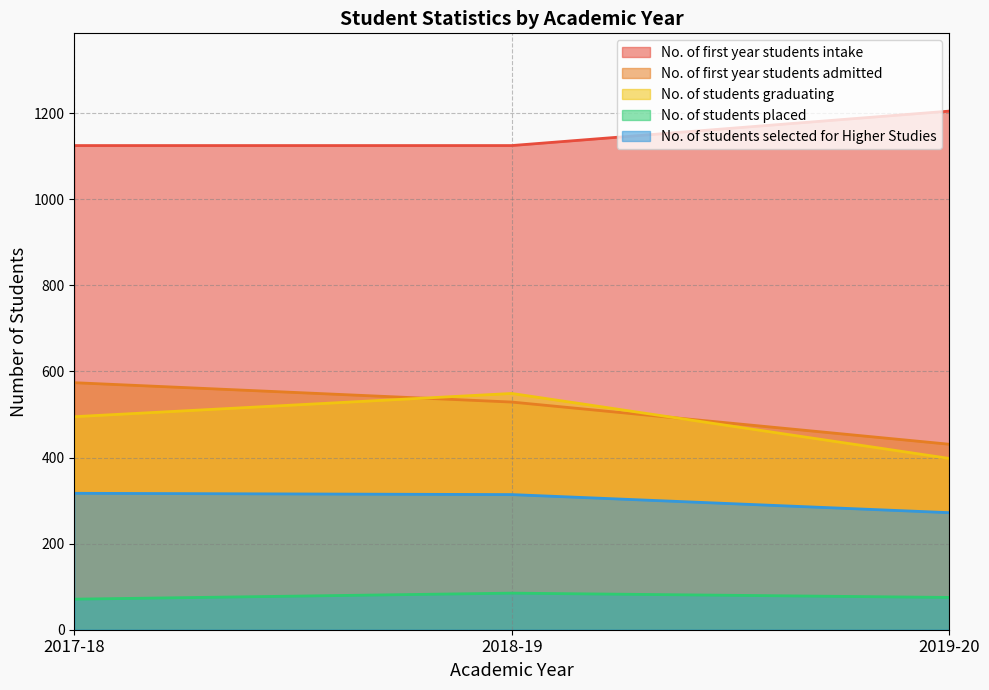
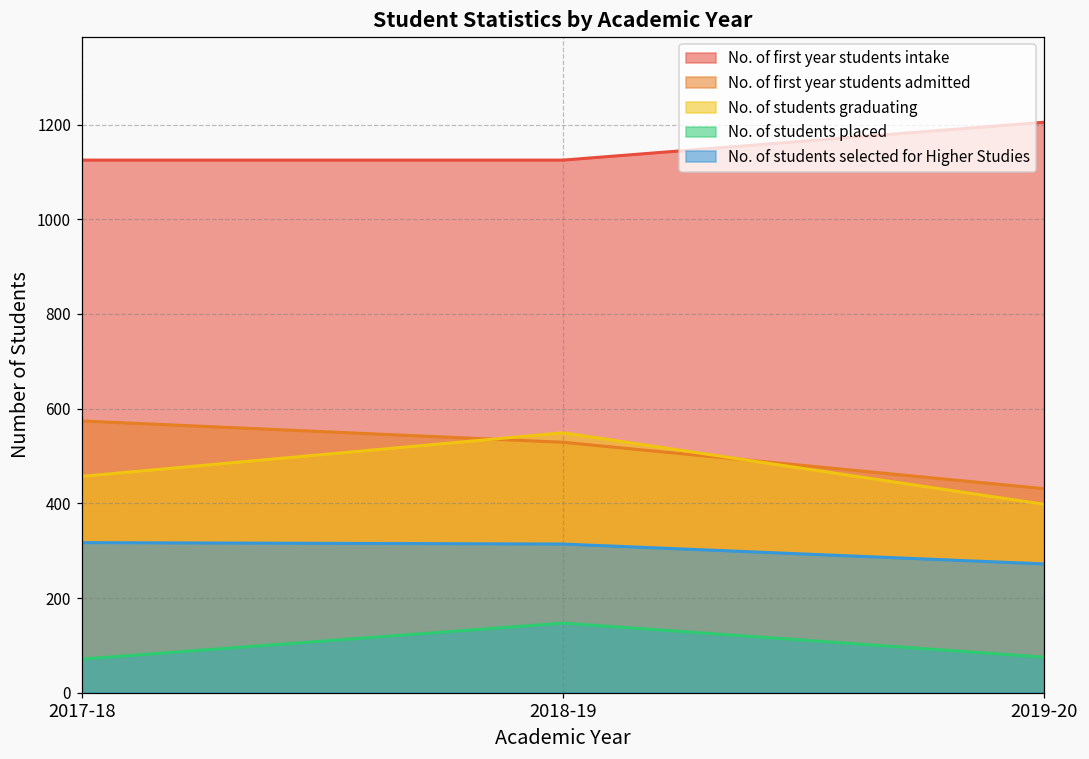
  {
    "No. of students graduating": {
-     "2017-18": 500,
+     "2017-18": 460,
      "2018-19": 550,
      "2019-20": 400
    },
    "No. of students placed": {
      "2017-18": 70,
-     "2018-19": 90,
+     "2018-19": 150,
      "2019-20": 80
    },
    "No. of students selected for Higher Studies": {
      "2017-18": 320,
      "2018-19": 310,
      "2019-20": 270
    }
  }
